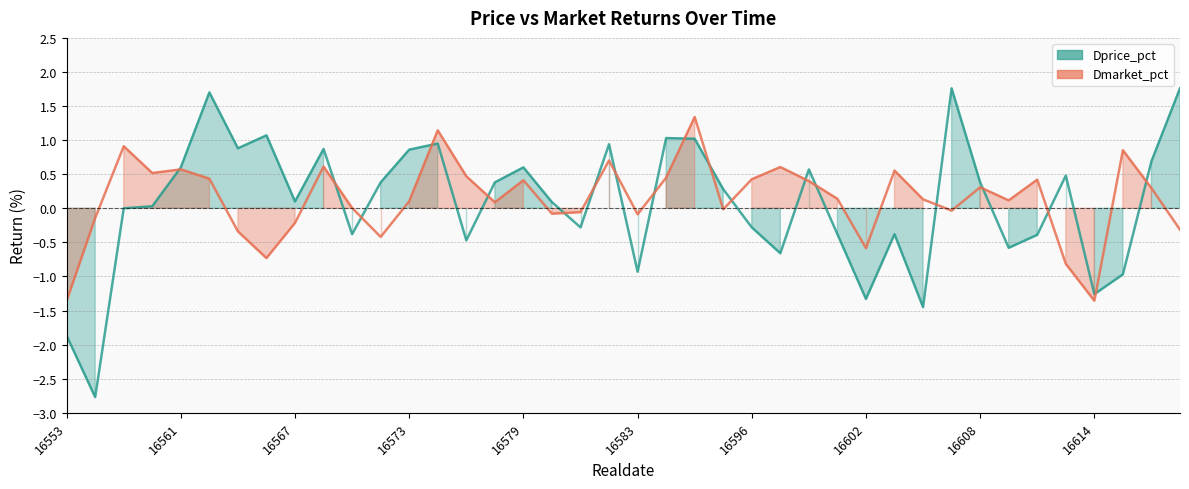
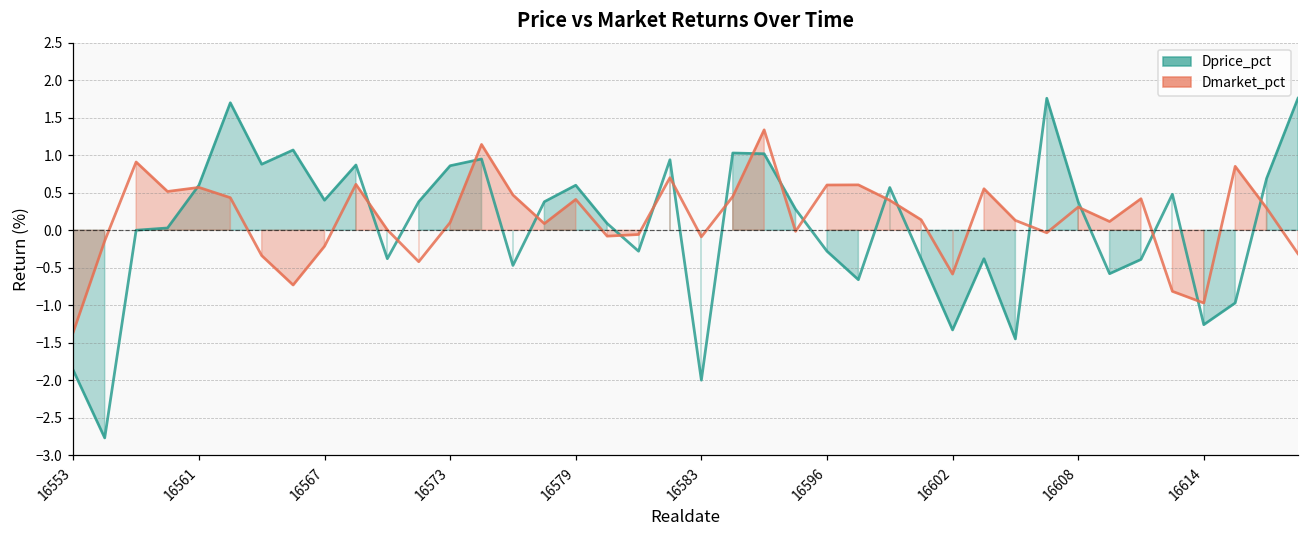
  {
    "Dprice_pct": {
      "16553": -1.9,
-     "16567": 0.1,
+     "16567": 0.4,
      "16573": 0.9,
      "16579": 0.6,
-     "16583": -0.9,
+     "16583": -2.0,
      "16596": -0.3,
      "16602": -1.3,
      "16608": 0.4,
      "16614": -1.3
    },
    "Dmarket_pct": {
      "16553": -1.4,
      "16567": -0.2,
      "16573": 0.1,
      "16579": 0.4,
      "16583": -0.1,
-     "16596": 0.4,
+     "16596": 0.6,
      "16602": -0.6,
      "16608": 0.3,
-     "16614": -1.4
+     "16614": -1.0
    }
  }
